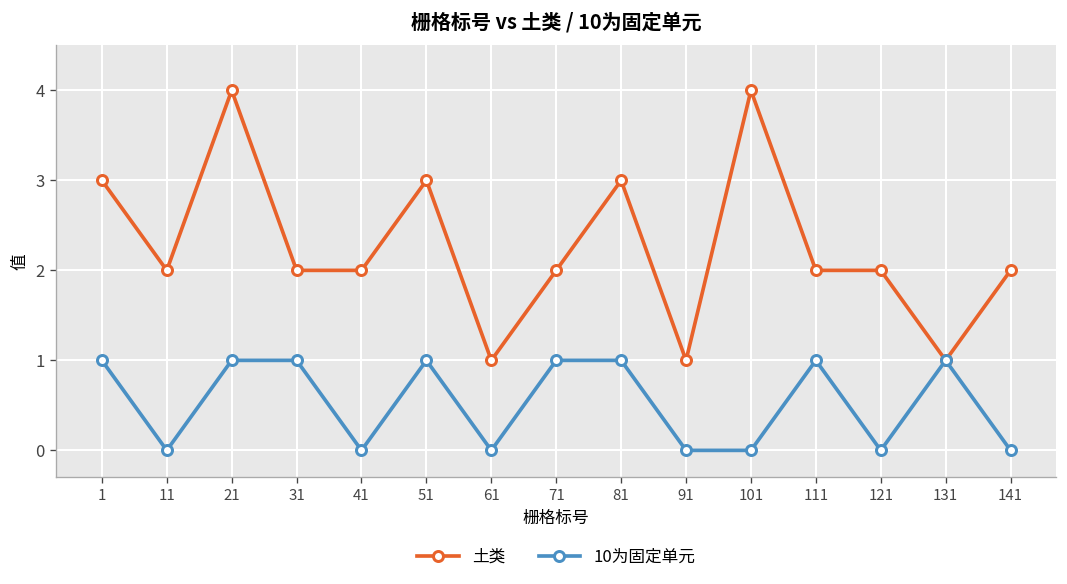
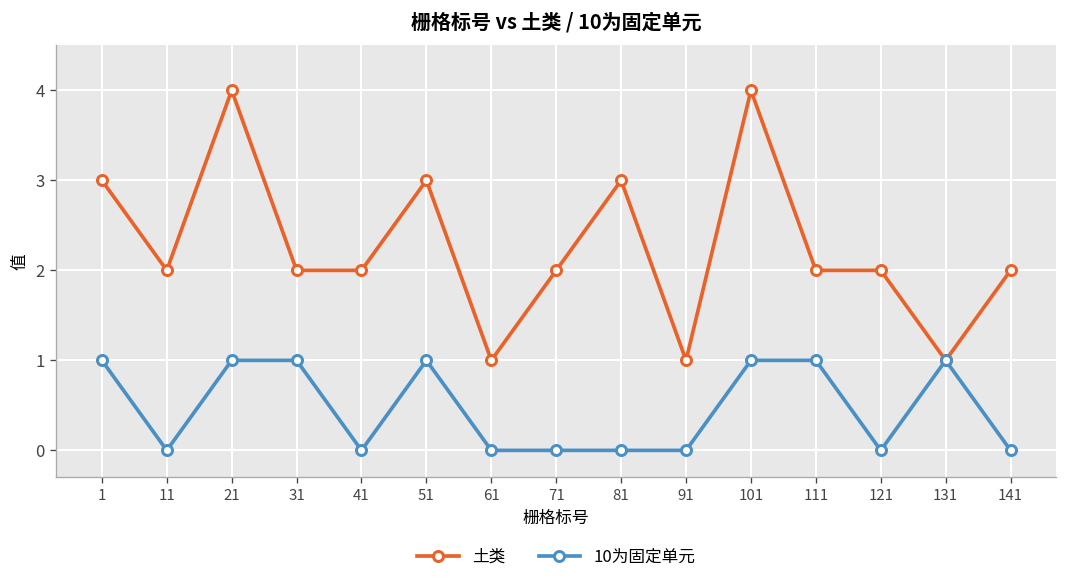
  {
    "土类": {
      "1": 3,
      "11": 2,
      "21": 4,
      "31": 2,
      "41": 2,
      "51": 3,
      "61": 1,
      "71": 2,
      "81": 3,
      "91": 1,
      "101": 4,
      "111": 2,
      "121": 2,
      "141": 2
    },
    "10为固定单元": {
      "1": 1,
      "11": 0,
      "21": 1,
      "31": 1,
      "41": 0,
      "51": 1,
      "61": 0,
-     "71": 1,
-     "81": 1,
+     "71": 0,
+     "81": 0,
      "91": 0,
-     "101": 0,
+     "101": 1,
      "111": 1,
      "121": 0,
      "141": 0
    }
  }
